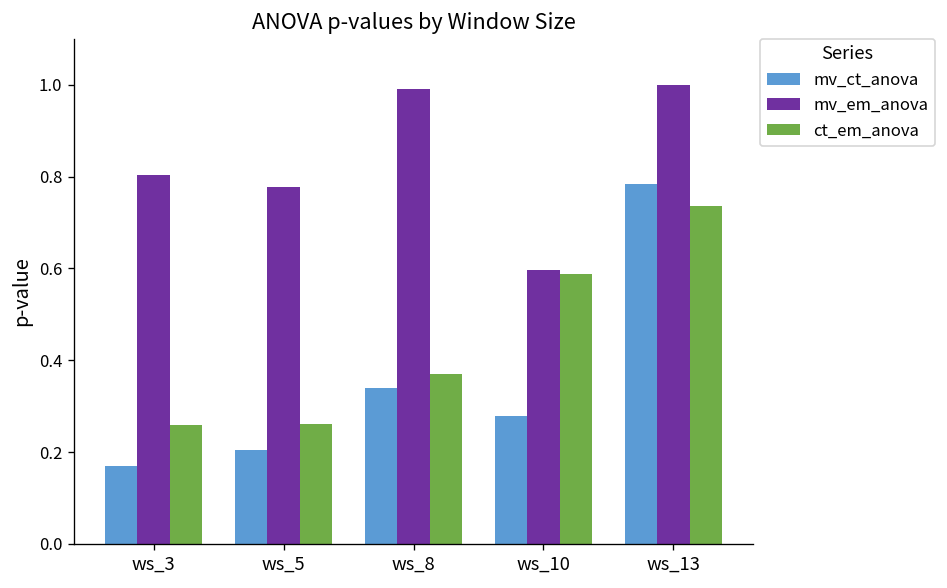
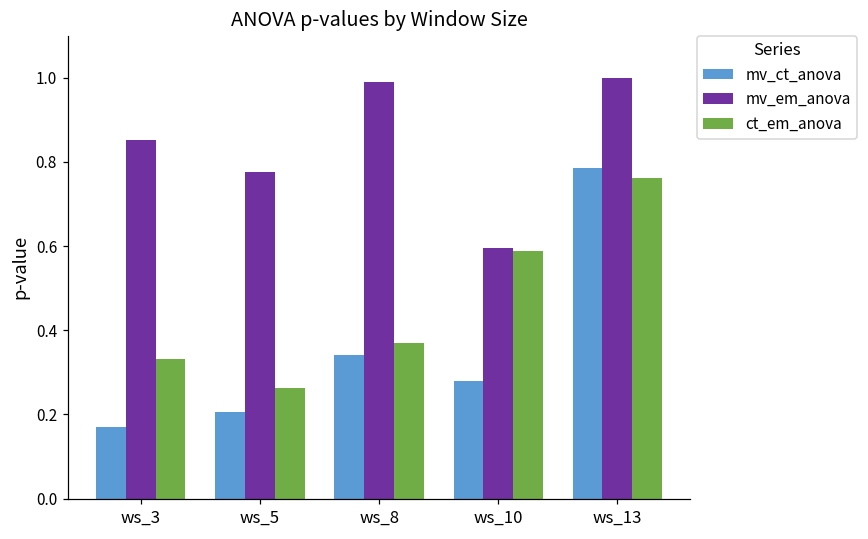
  {
    "mv_ct_anova": {
      "ws_3": 0.17,
      "ws_5": 0.20,
      "ws_8": 0.34,
      "ws_10": 0.28,
      "ws_13": 0.78
    },
    "mv_em_anova": {
-     "ws_3": 0.80,
+     "ws_3": 0.85,
      "ws_5": 0.78,
      "ws_8": 0.99,
      "ws_10": 0.60,
      "ws_13": 1.00
    },
    "ct_em_anova": {
-     "ws_3": 0.26,
+     "ws_3": 0.33,
      "ws_5": 0.26,
      "ws_8": 0.37,
      "ws_10": 0.59,
-     "ws_13": 0.74
+     "ws_13": 0.76
    }
  }
